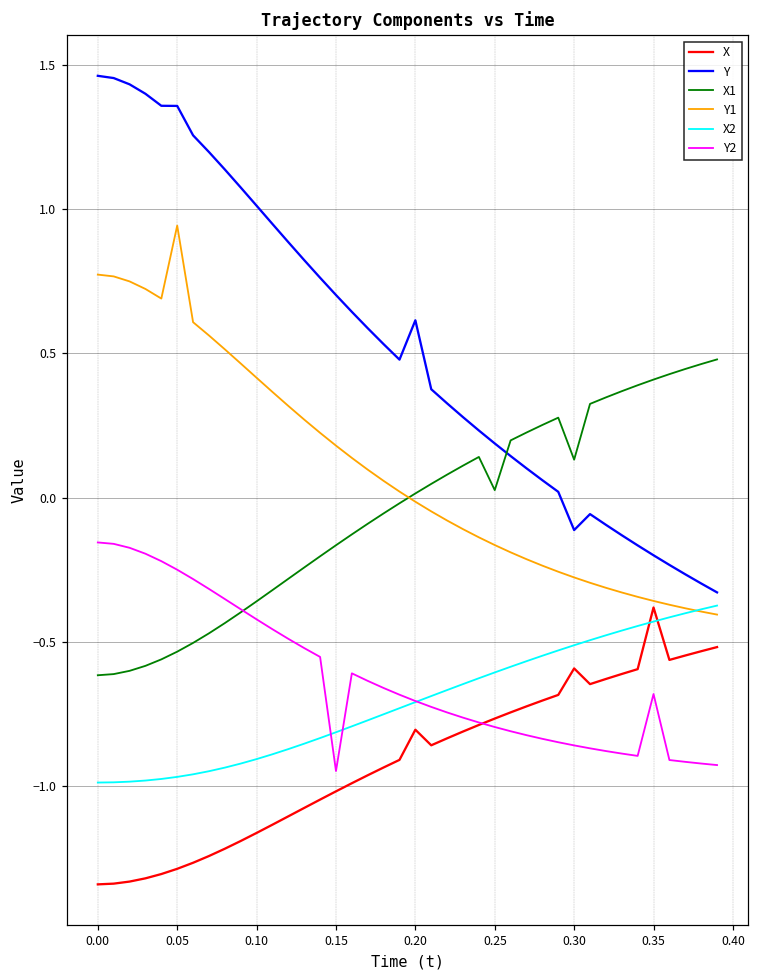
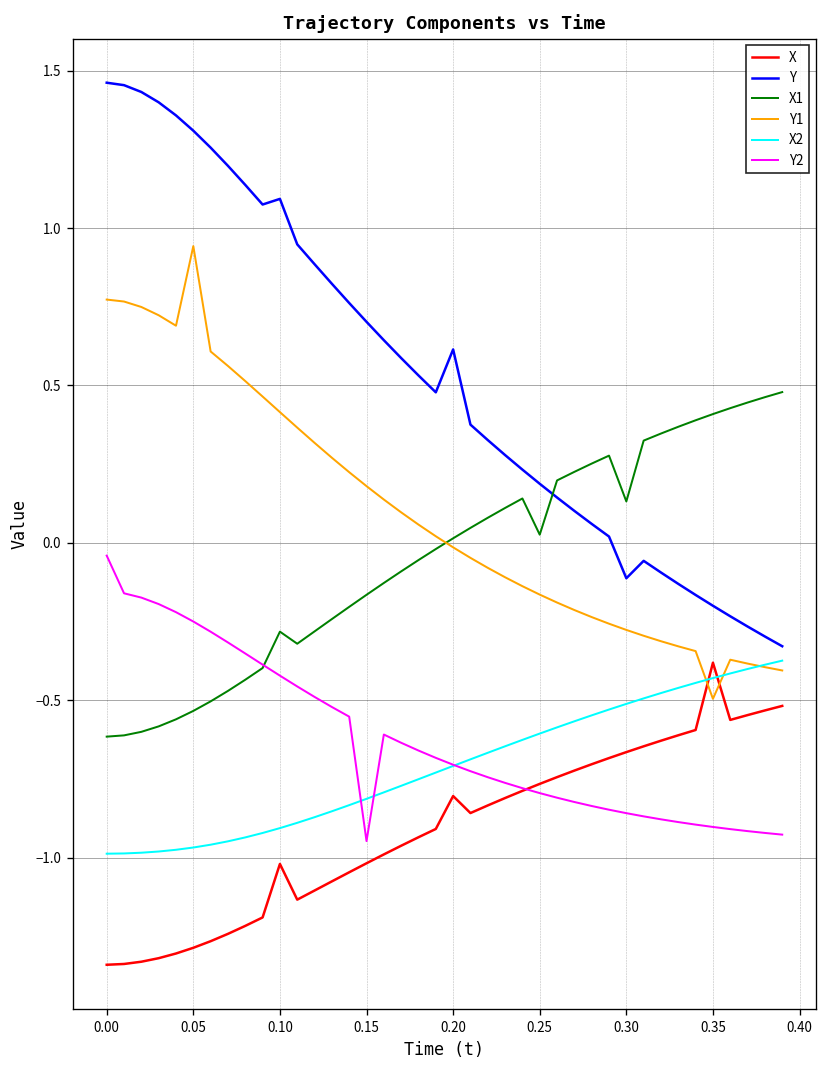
  {
    "X": {
      "0.00": -1.34,
      "0.05": -1.29,
-     "0.10": -1.16,
+     "0.10": -1.02,
      "0.15": -1.02,
      "0.20": -0.80,
      "0.25": -0.77,
-     "0.30": -0.59,
+     "0.30": -0.67,
      "0.35": -0.38
    },
    "Y": {
      "0.00": 1.46,
-     "0.05": 1.36,
-     "0.10": 1.01,
+     "0.05": 1.31,
+     "0.10": 1.09,
      "0.15": 0.70,
      "0.20": 0.61,
      "0.25": 0.19,
      "0.30": -0.11,
      "0.35": -0.20
    },
    "X1": {
      "0.00": -0.62,
      "0.05": -0.53,
-     "0.10": -0.36,
+     "0.10": -0.28,
      "0.15": -0.17,
      "0.20": 0.01,
      "0.25": 0.03,
      "0.30": 0.13,
      "0.35": 0.41
    },
    "Y1": {
      "0.00": 0.77,
      "0.05": 0.94,
      "0.10": 0.42,
      "0.15": 0.18,
      "0.20": -0.01,
      "0.25": -0.16,
      "0.30": -0.28,
-     "0.35": -0.36
+     "0.35": -0.50
    },
    "X2": {
      "0.00": -0.99,
      "0.05": -0.97,
      "0.10": -0.91,
      "0.15": -0.81,
      "0.25": -0.61,
      "0.30": -0.51,
      "0.35": -0.43
    },
    "Y2": {
-     "0.00": -0.16,
+     "0.00": -0.04,
      "0.05": -0.25,
      "0.10": -0.42,
      "0.15": -0.95,
      "0.25": -0.80,
      "0.30": -0.86,
-     "0.35": -0.68
+     "0.35": -0.90
    }
  }
